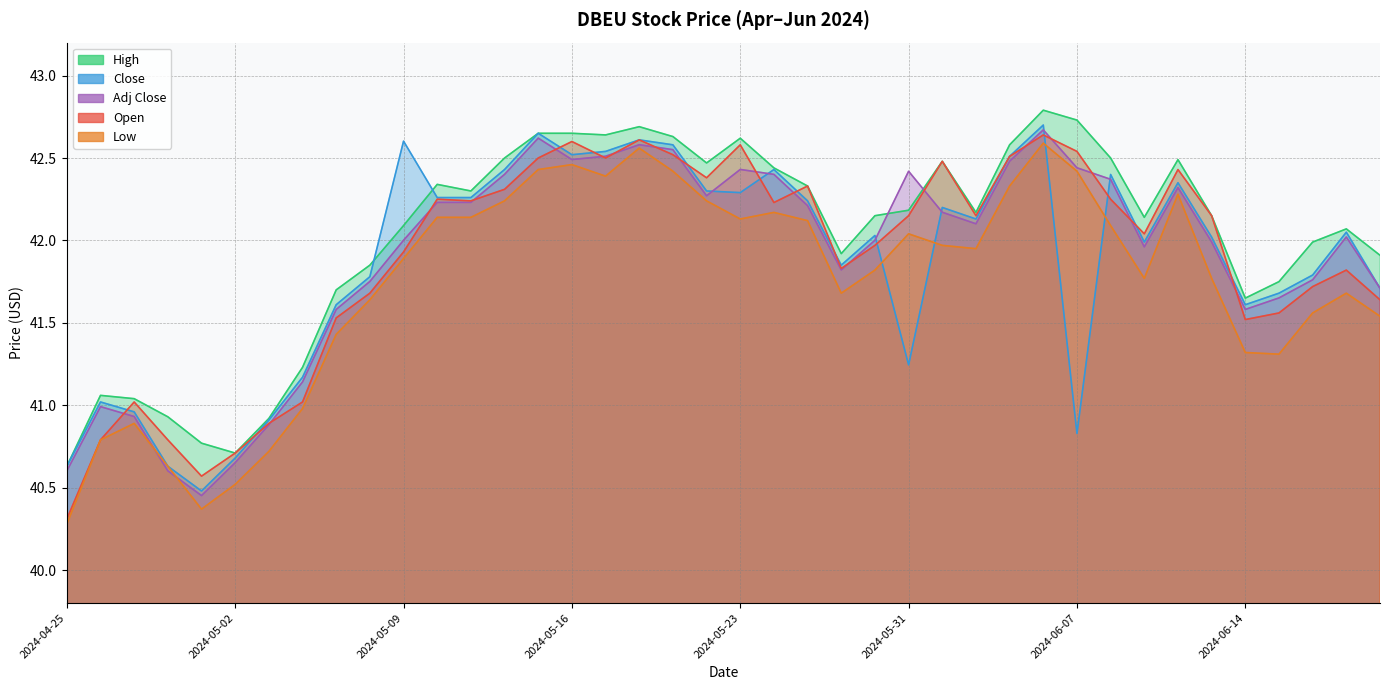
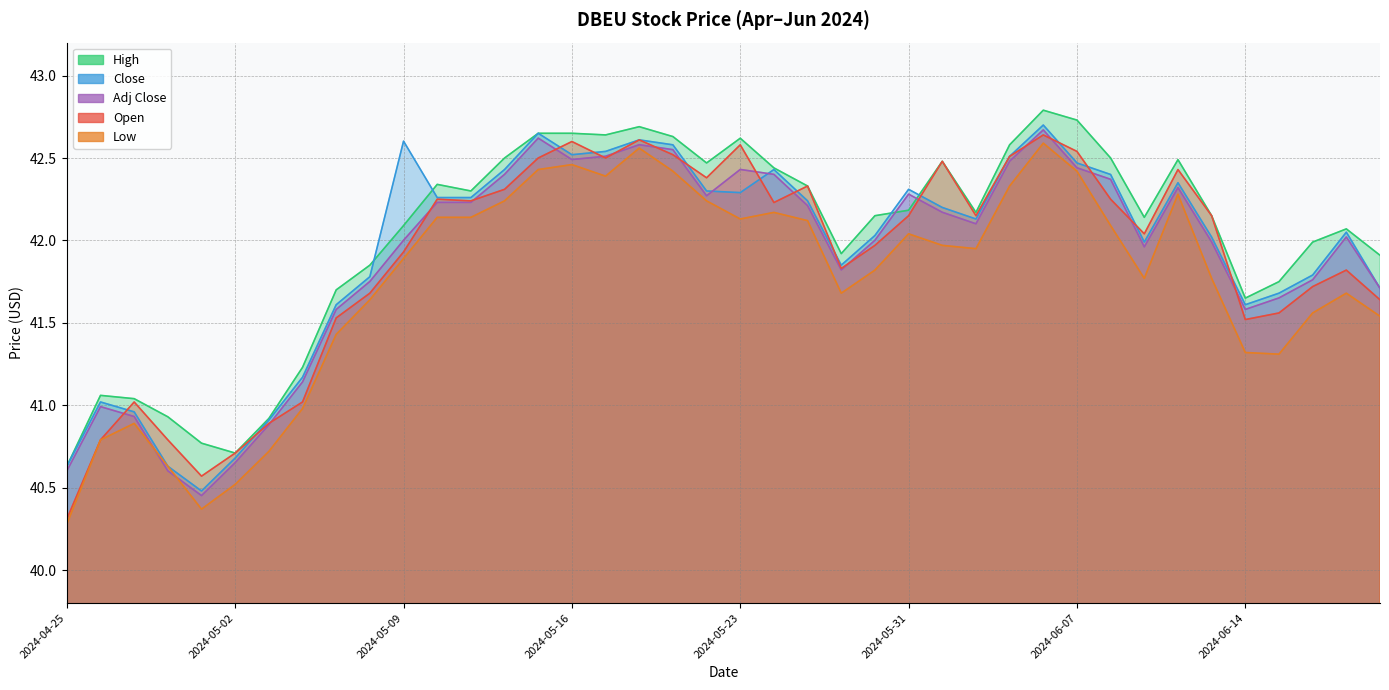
  {
    "High": {
      "2024-05-09": 42.09,
      "2024-05-16": 42.65,
      "2024-05-23": 42.62,
      "2024-05-31": 42.18,
      "2024-06-07": 42.73,
      "2024-06-14": 41.65
    },
    "Close": {
      "2024-05-02": 40.68,
      "2024-05-09": 42.60,
      "2024-05-16": 42.52,
      "2024-05-23": 42.29,
-     "2024-05-31": 41.25,
-     "2024-06-07": 40.83,
+     "2024-05-31": 42.31,
+     "2024-06-07": 42.47,
      "2024-06-14": 41.61
    },
    "Adj Close": {
      "2024-04-25": 40.60,
      "2024-05-02": 40.65,
      "2024-05-09": 42.00,
      "2024-05-16": 42.49,
      "2024-05-23": 42.43,
-     "2024-05-31": 42.42,
+     "2024-05-31": 42.28,
      "2024-06-07": 42.44,
      "2024-06-14": 41.58
    }
  }
